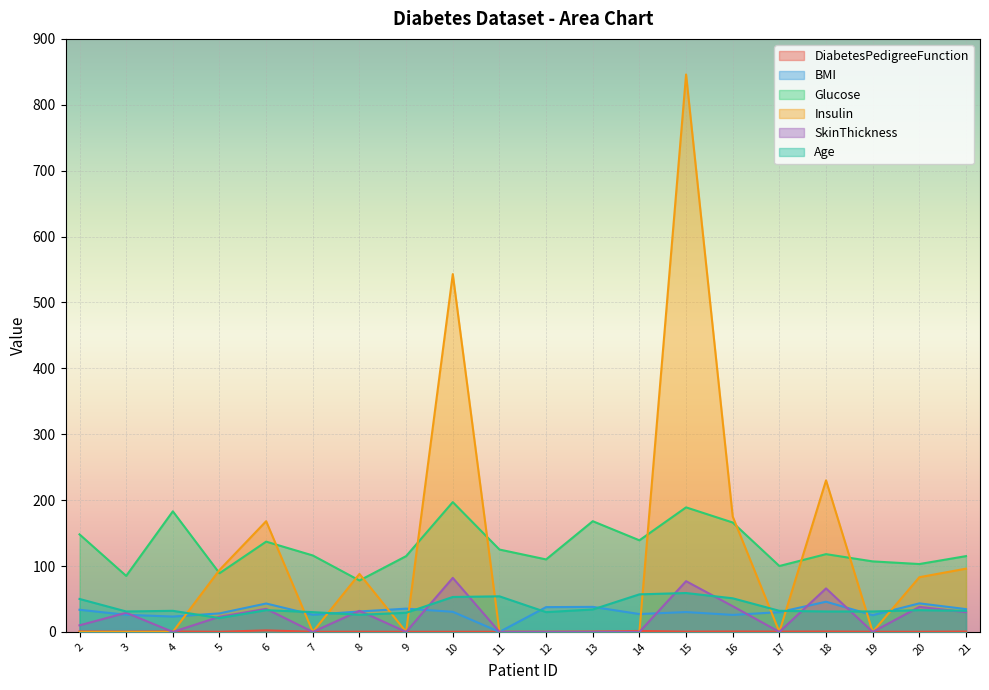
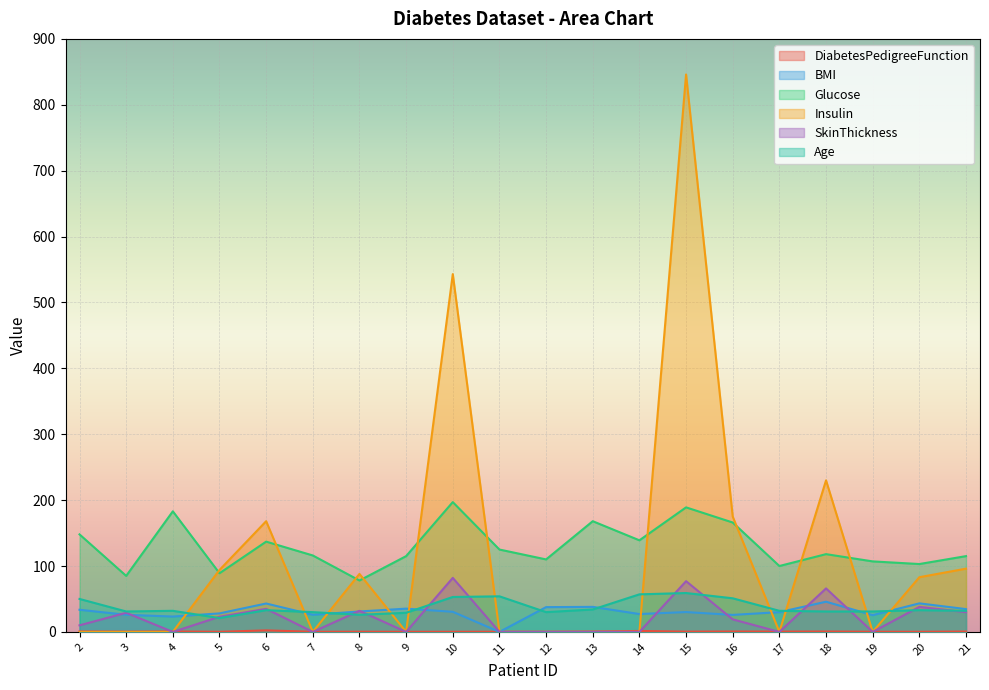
  {
    "SkinThickness": {
      "2": 10,
      "10": 80,
      "15": 80,
-     "16": 40,
+     "16": 20,
      "18": 70,
      "20": 40
    }
  }
